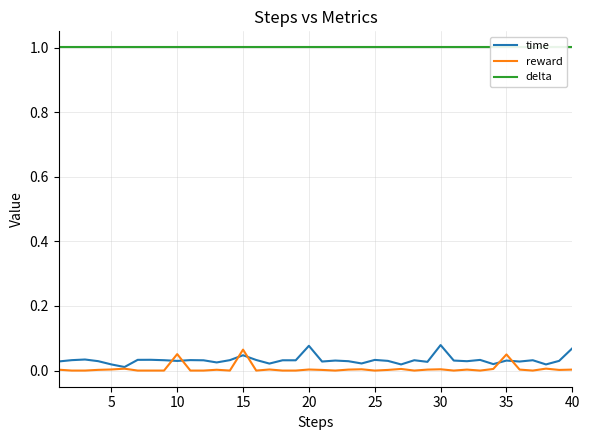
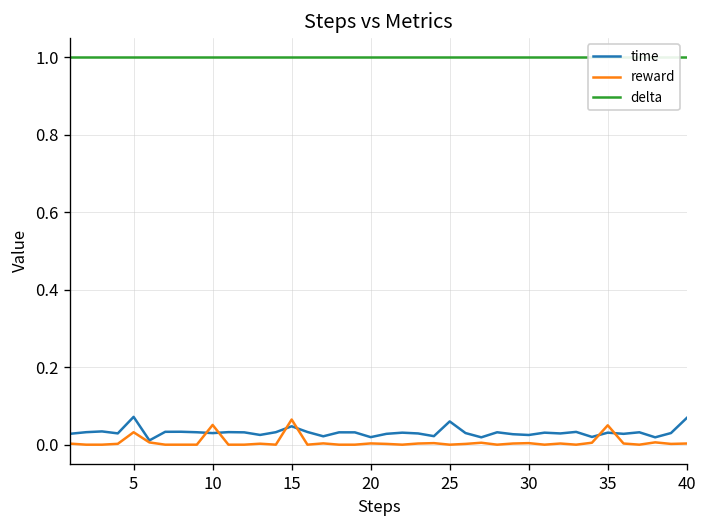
  {
    "time": {
-     "5": 0.02,
+     "5": 0.07,
      "10": 0.03,
      "15": 0.05,
-     "20": 0.08,
-     "25": 0.03,
-     "30": 0.08,
+     "20": 0.02,
+     "25": 0.06,
+     "30": 0.03,
      "35": 0.03,
      "40": 0.07
    },
    "reward": {
-     "5": 0.00,
+     "5": 0.03,
      "10": 0.05,
      "15": 0.06,
      "20": 0.00,
      "25": 0.00,
      "30": 0.00,
      "35": 0.05,
      "40": 0.00
    },
    "delta": {
      "5": 1.00,
      "10": 1.00,
      "15": 1.00,
      "20": 1.00,
      "25": 1.00,
      "30": 1.00,
      "40": 1.00
    }
  }
